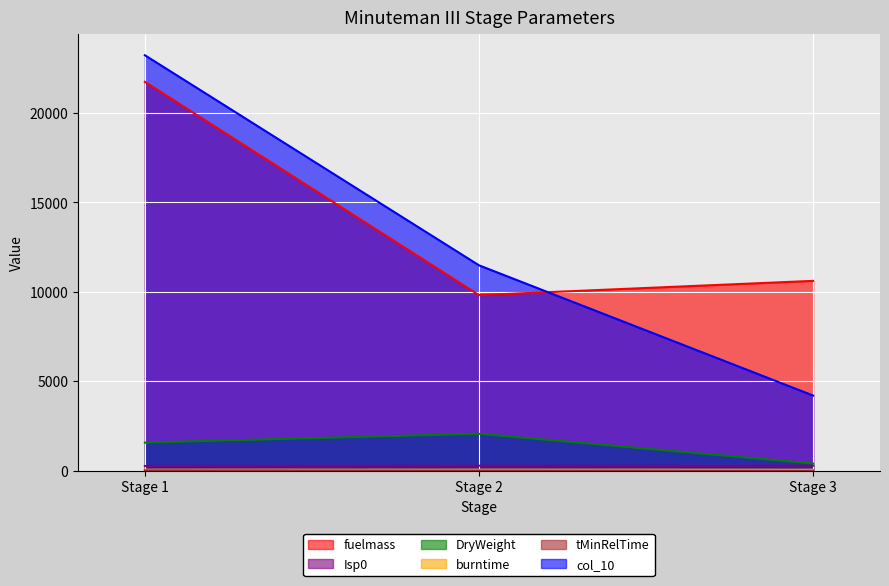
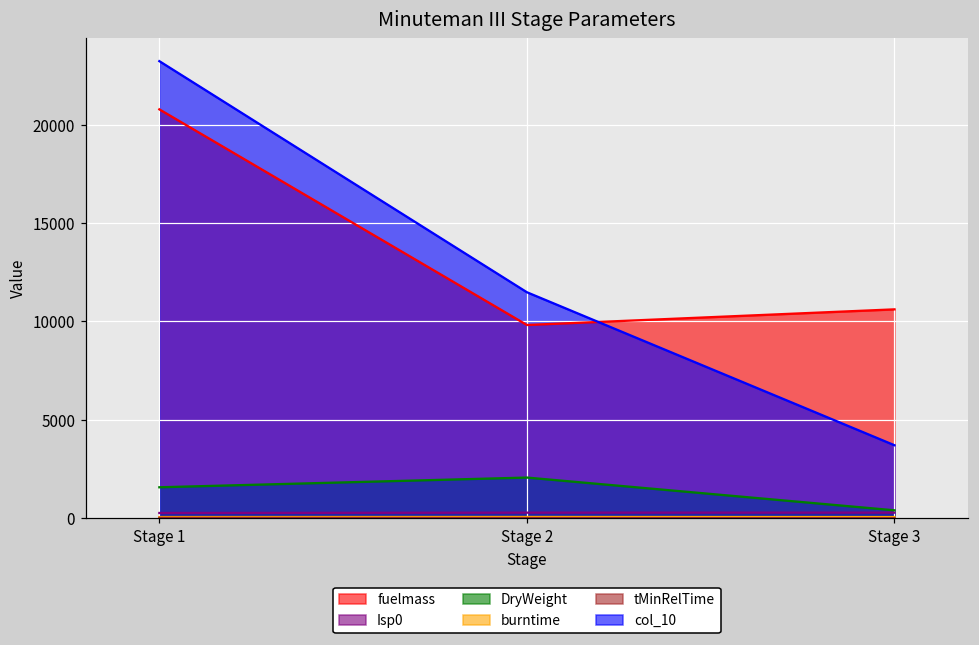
  {
    "fuelmass": {
-     "Stage 1": 21700,
+     "Stage 1": 20800,
      "Stage 2": 9800,
      "Stage 3": 10600
    },
    "Isp0": {
      "Stage 1": 300,
      "Stage 2": 300
    },
    "DryWeight": {
      "Stage 1": 1600,
      "Stage 2": 2100
    },
    "col_10": {
      "Stage 1": 23200,
      "Stage 2": 11500,
-     "Stage 3": 4200
+     "Stage 3": 3700
    }
  }
